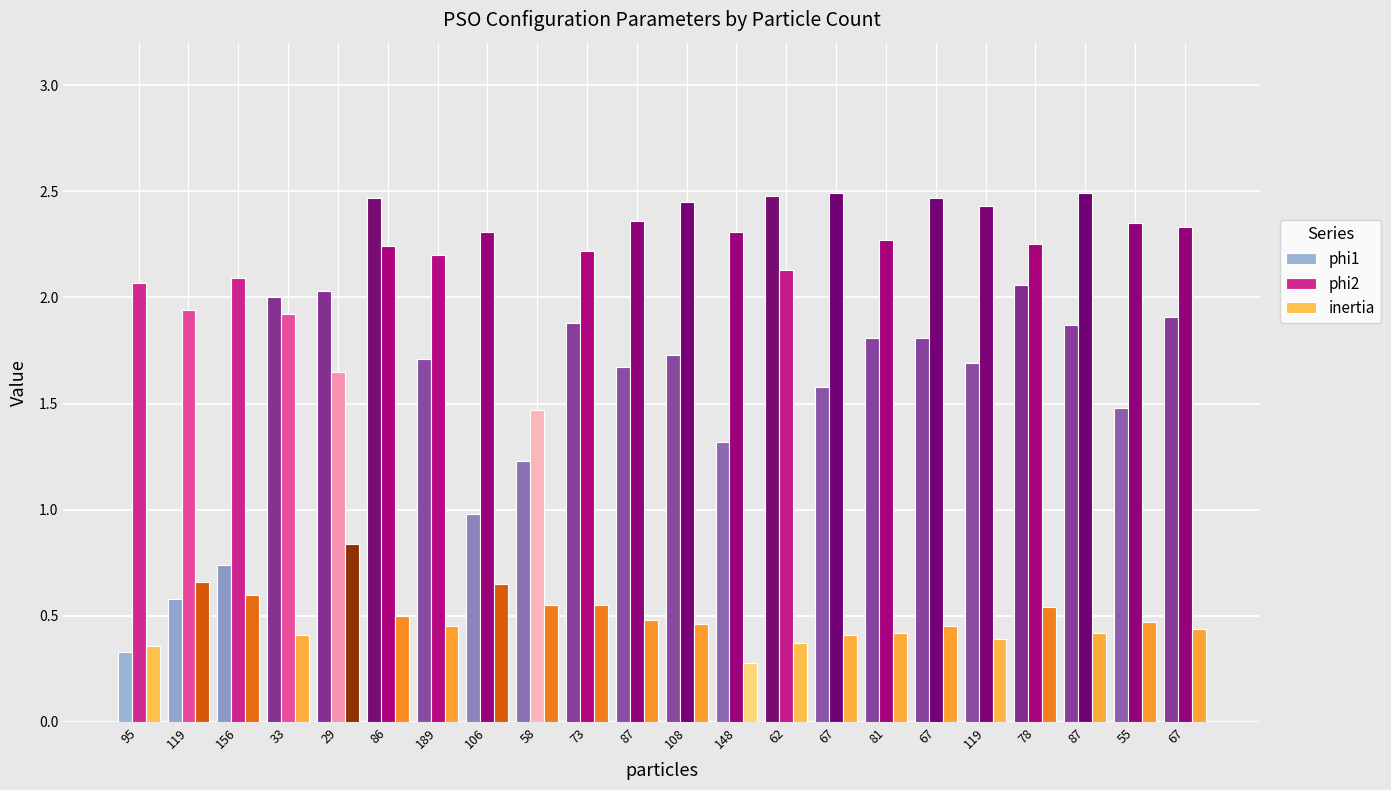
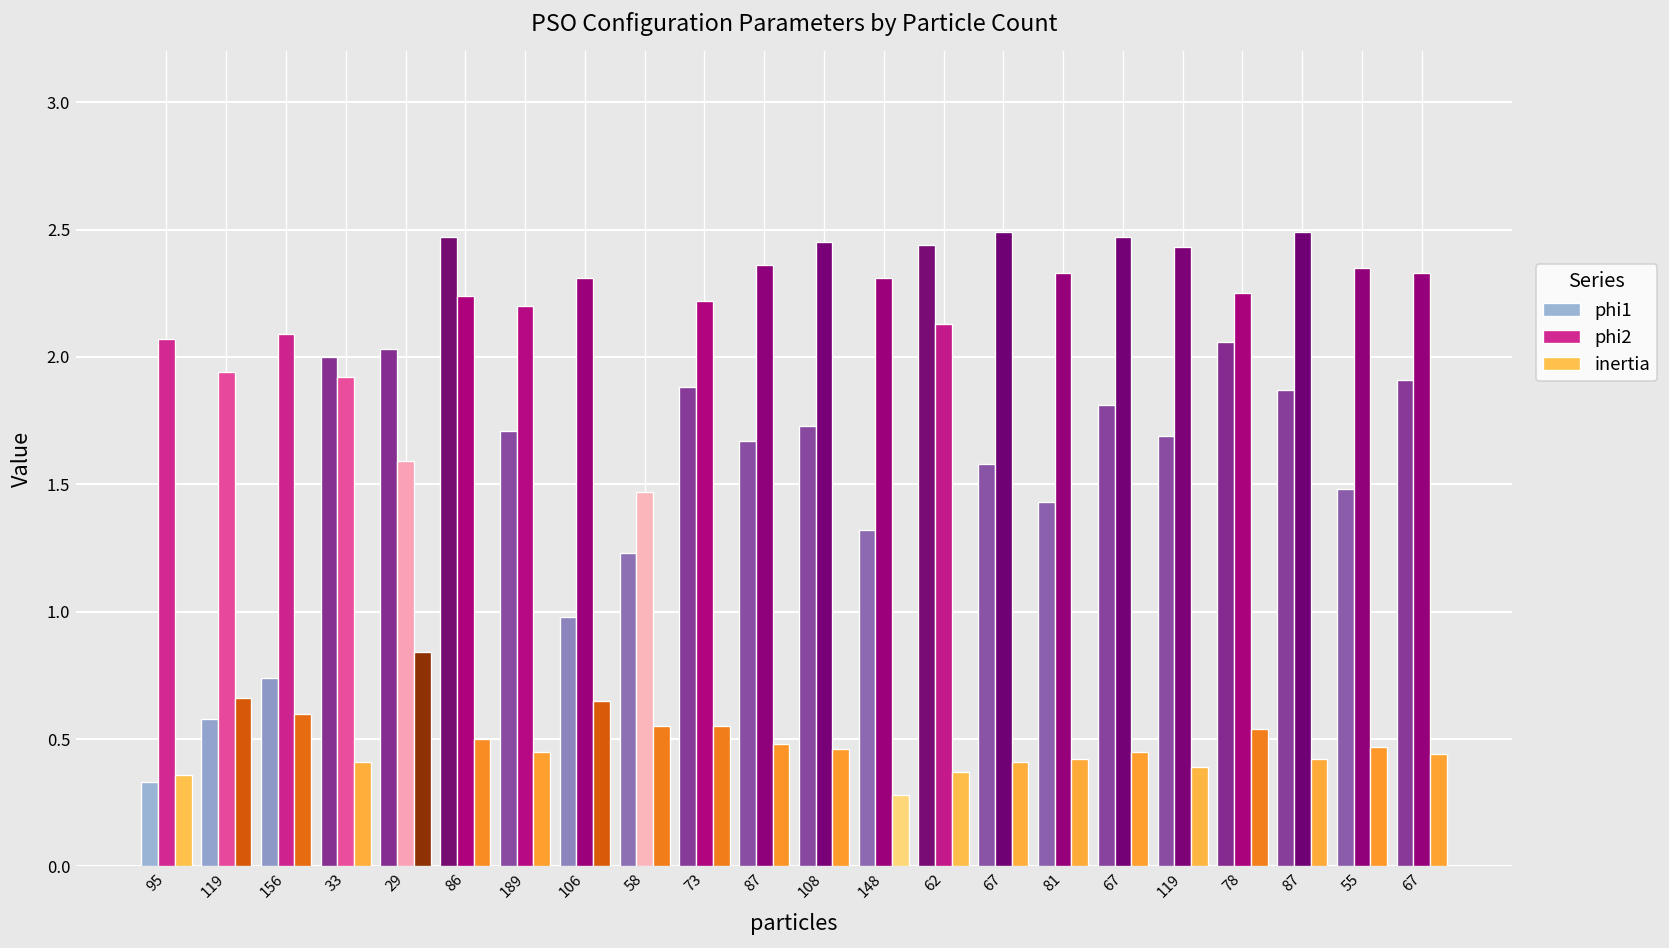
  {
    "phi1": {
      "95": 0.33,
      "156": 0.74,
      "33": 2.00,
      "29": 2.03,
      "86": 2.47,
      "189": 1.71,
      "106": 0.98,
      "58": 1.23,
      "73": 1.88,
      "108": 1.73,
      "148": 1.32,
-     "62": 2.48,
-     "81": 1.81,
+     "62": 2.44,
+     "81": 1.43,
      "78": 2.06,
      "55": 1.48
    },
    "phi2": {
      "95": 2.07,
      "156": 2.09,
      "33": 1.92,
-     "29": 1.65,
+     "29": 1.59,
      "86": 2.24,
      "189": 2.20,
      "106": 2.31,
      "58": 1.47,
      "73": 2.22,
      "108": 2.45,
      "148": 2.31,
      "62": 2.13,
-     "81": 2.27,
+     "81": 2.33,
      "78": 2.25,
      "55": 2.35
    },
    "inertia": {
      "95": 0.36,
      "156": 0.60,
      "33": 0.41,
      "29": 0.84,
      "86": 0.50,
      "189": 0.45,
      "106": 0.65,
      "58": 0.55,
      "73": 0.55,
      "108": 0.46,
      "148": 0.28,
      "62": 0.37,
      "81": 0.42,
      "78": 0.54,
      "55": 0.47
    }
  }
